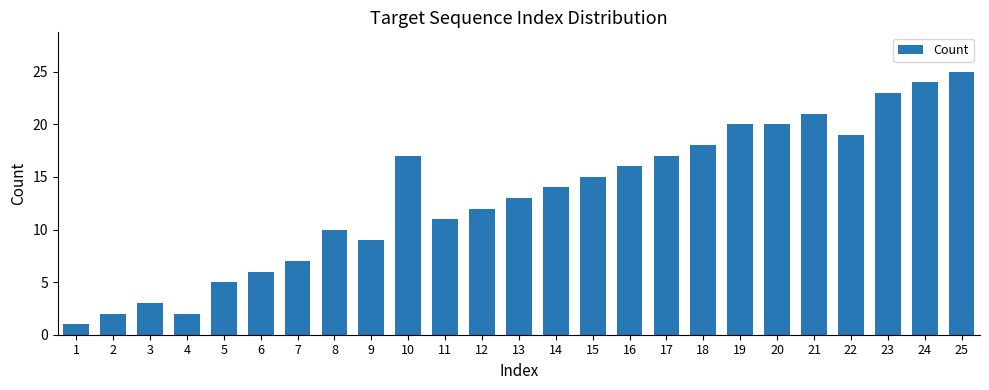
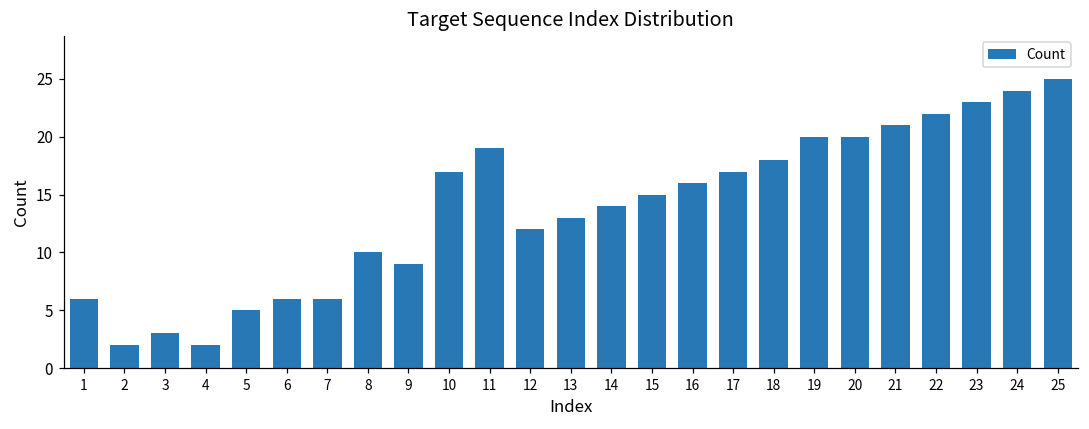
  {
-   "1": 1,
+   "1": 6,
    "2": 2,
    "3": 3,
    "4": 2,
    "5": 5,
    "6": 6,
-   "7": 7,
+   "7": 6,
    "8": 10,
    "9": 9,
    "10": 17,
-   "11": 11,
+   "11": 19,
    "12": 12,
    "13": 13,
    "14": 14,
    "15": 15,
    "16": 16,
    "17": 17,
    "18": 18,
    "19": 20,
    "20": 20,
    "21": 21,
-   "22": 19,
+   "22": 22,
    "23": 23,
    "24": 24,
    "25": 25
  }
